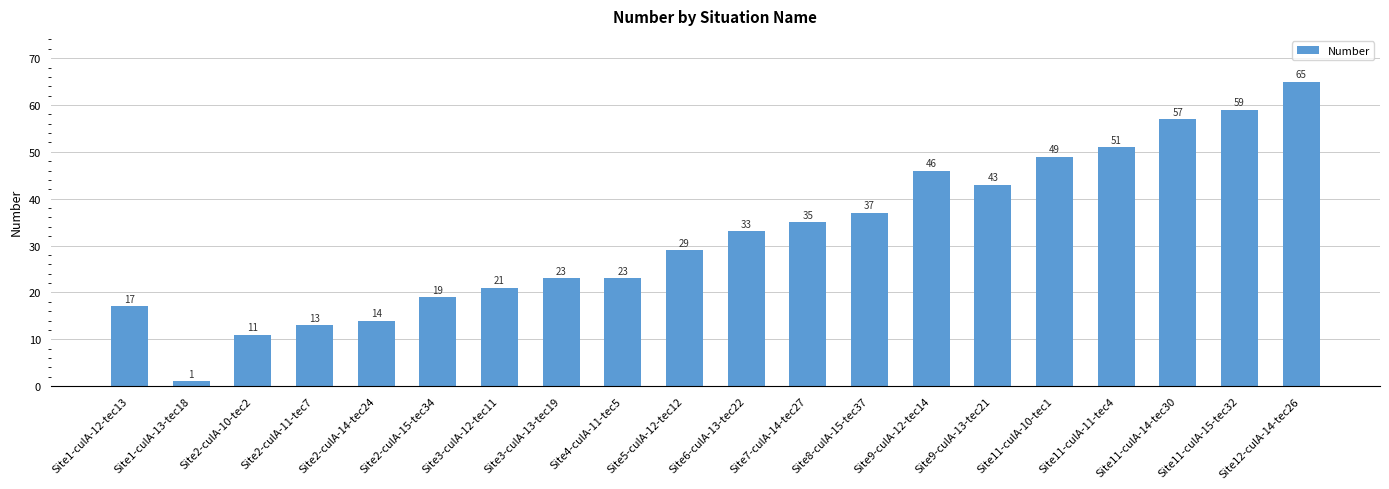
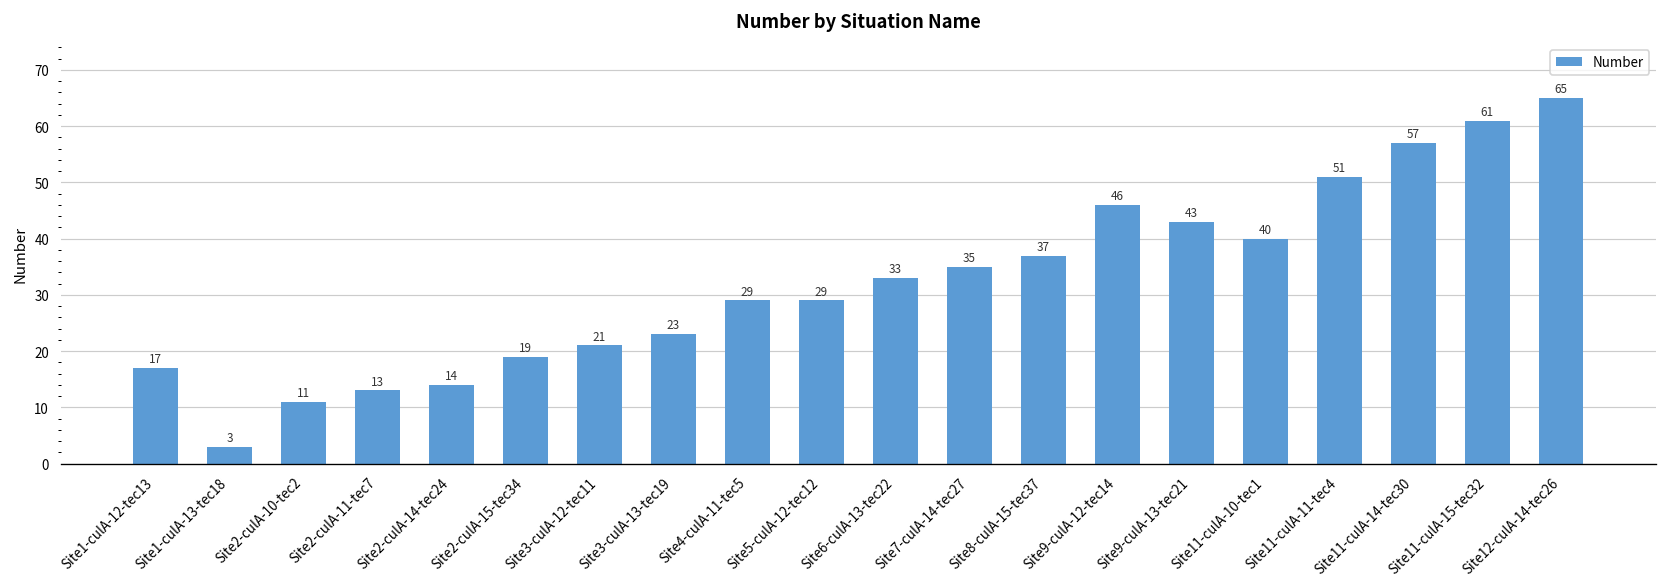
  {
    "Site1-culA-12-tec13": 17,
-   "Site1-culA-13-tec18": 1,
+   "Site1-culA-13-tec18": 3,
    "Site2-culA-10-tec2": 11,
    "Site2-culA-11-tec7": 13,
    "Site2-culA-14-tec24": 14,
    "Site2-culA-15-tec34": 19,
    "Site3-culA-12-tec11": 21,
    "Site3-culA-13-tec19": 23,
-   "Site4-culA-11-tec5": 23,
+   "Site4-culA-11-tec5": 29,
    "Site5-culA-12-tec12": 29,
    "Site6-culA-13-tec22": 33,
    "Site7-culA-14-tec27": 35,
    "Site8-culA-15-tec37": 37,
    "Site9-culA-12-tec14": 46,
    "Site9-culA-13-tec21": 43,
-   "Site11-culA-10-tec1": 49,
+   "Site11-culA-10-tec1": 40,
    "Site11-culA-11-tec4": 51,
    "Site11-culA-14-tec30": 57,
-   "Site11-culA-15-tec32": 59,
+   "Site11-culA-15-tec32": 61,
    "Site12-culA-14-tec26": 65
  }
